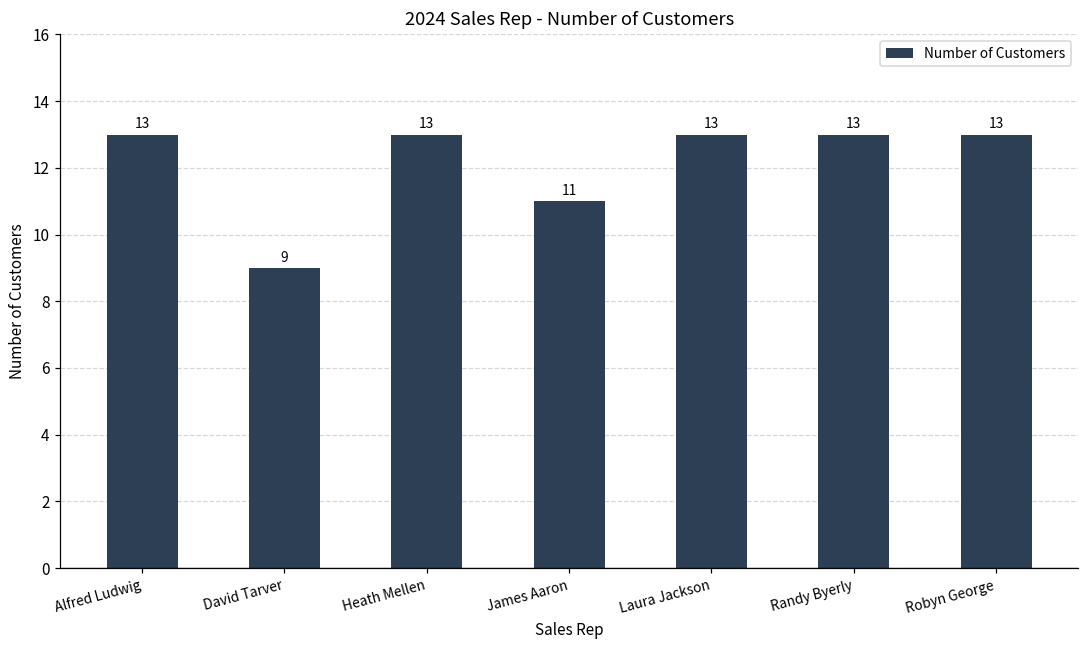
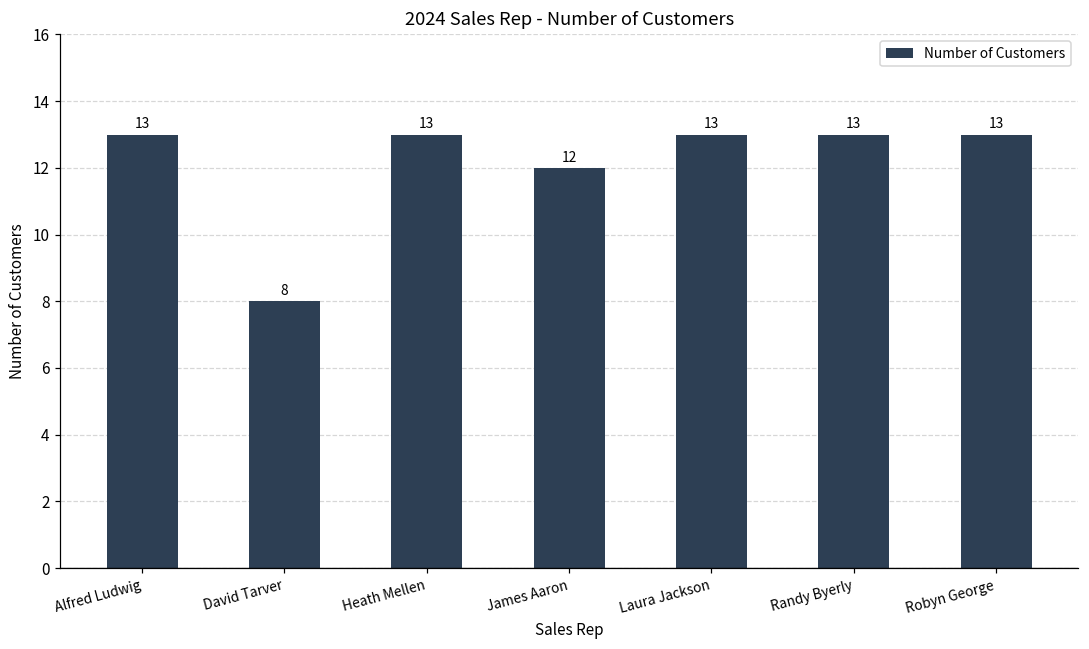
  {
    "Alfred Ludwig": 13,
-   "David Tarver": 9,
+   "David Tarver": 8,
    "Heath Mellen": 13,
-   "James Aaron": 11,
+   "James Aaron": 12,
    "Laura Jackson": 13,
    "Randy Byerly": 13,
    "Robyn George": 13
  }
